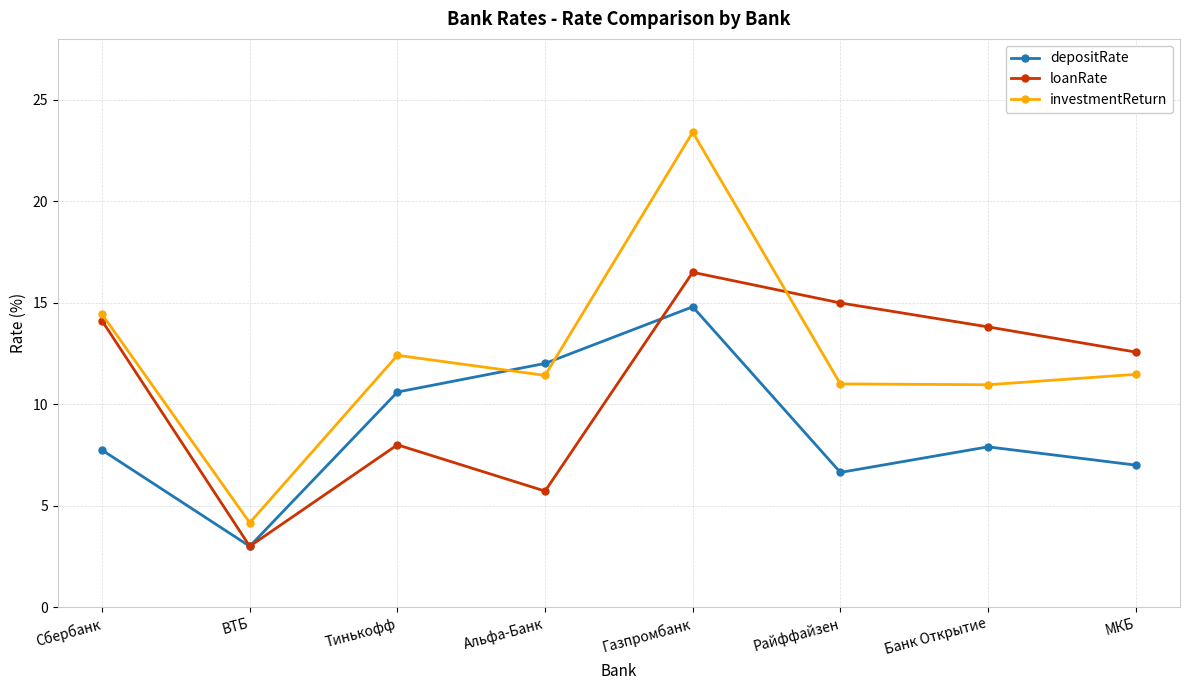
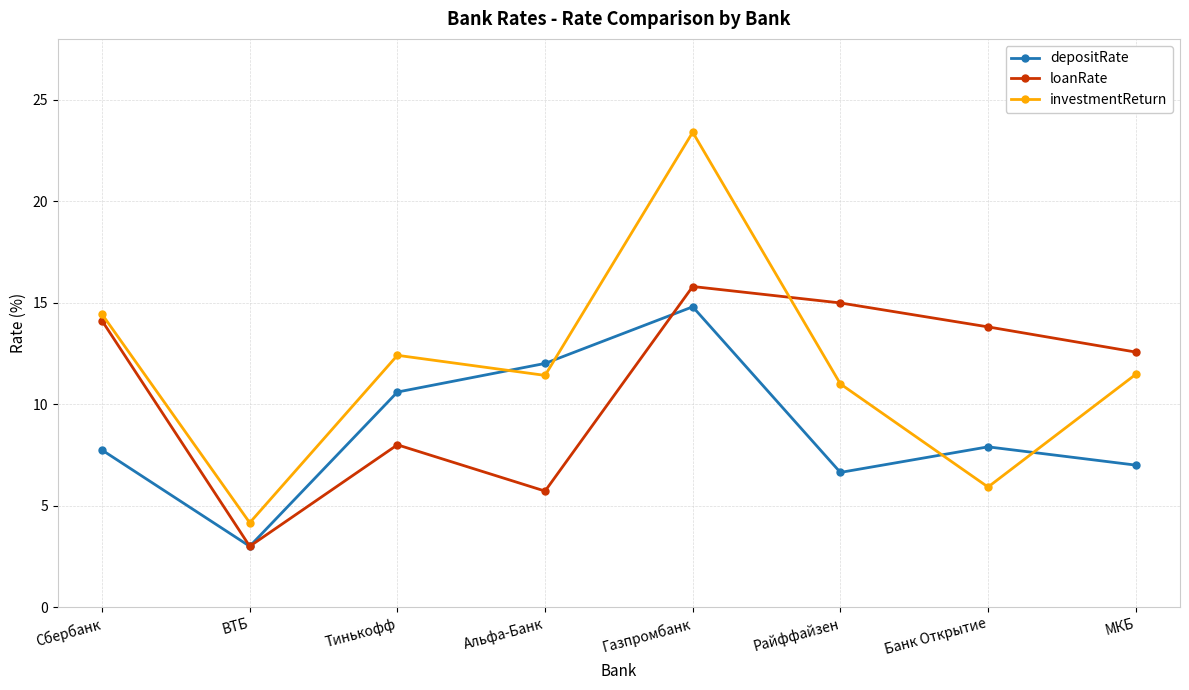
  {
    "depositRate": {
      "Сбербанк": 7.7,
      "Тинькофф": 10.6,
      "Альфа-Банк": 12.0,
      "Газпромбанк": 14.8,
      "Райффайзен": 6.6,
      "Банк Открытие": 7.9,
      "МКБ": 7.0
    },
    "loanRate": {
      "Сбербанк": 14.1,
      "Тинькофф": 8.0,
      "Альфа-Банк": 5.7,
-     "Газпромбанк": 16.5,
+     "Газпромбанк": 15.8,
      "Райффайзен": 15.0,
      "Банк Открытие": 13.8,
      "МКБ": 12.6
    },
    "investmentReturn": {
      "Сбербанк": 14.4,
      "ВТБ": 4.2,
      "Тинькофф": 12.4,
      "Альфа-Банк": 11.4,
      "Газпромбанк": 23.4,
      "Райффайзен": 11.0,
-     "Банк Открытие": 11.0,
+     "Банк Открытие": 5.9,
      "МКБ": 11.5
    }
  }
